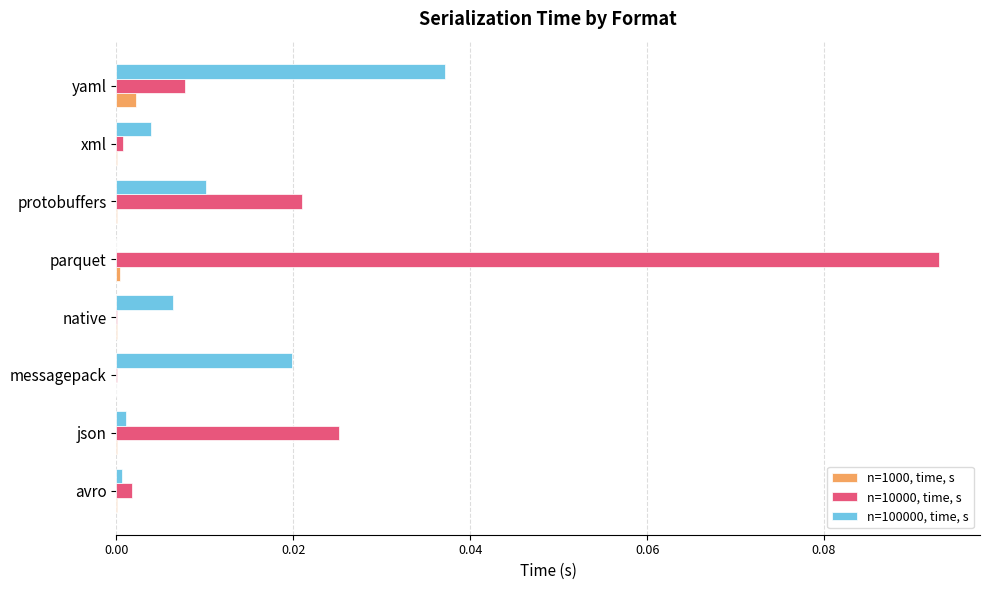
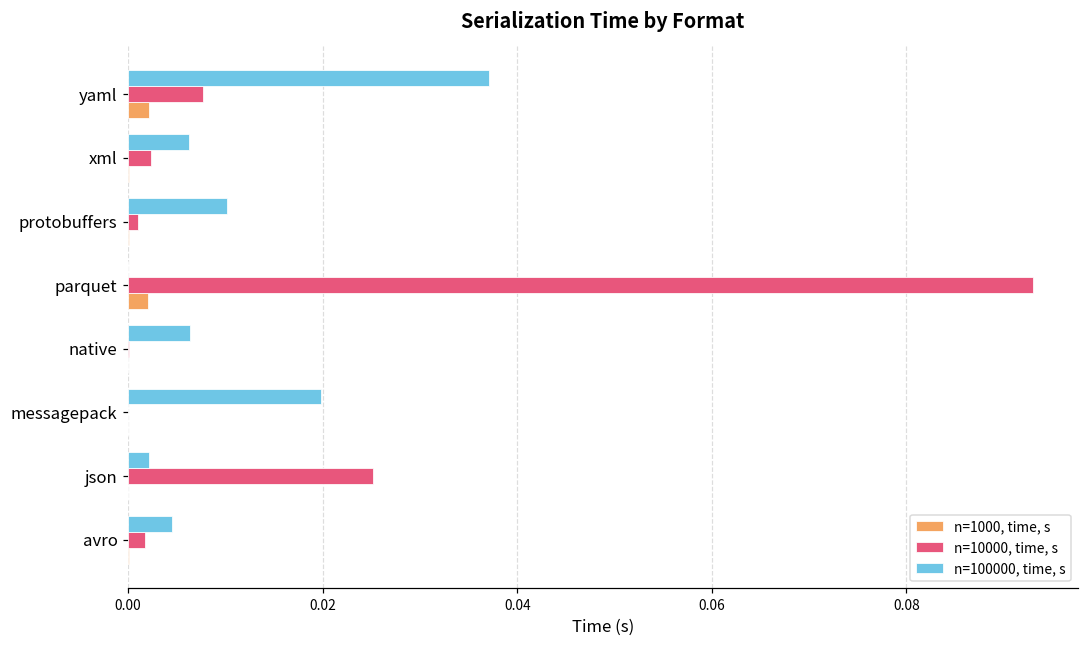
  {
    "n=1000, time, s": {
      "yaml": 0.002,
-     "parquet": 0.000
+     "parquet": 0.002
    },
    "n=10000, time, s": {
      "yaml": 0.008,
-     "xml": 0.001,
-     "protobuffers": 0.021,
+     "xml": 0.002,
+     "protobuffers": 0.001,
      "parquet": 0.093,
      "json": 0.025,
      "avro": 0.002
    },
    "n=100000, time, s": {
      "yaml": 0.037,
-     "xml": 0.004,
+     "xml": 0.006,
      "protobuffers": 0.010,
      "parquet": 0.000,
      "native": 0.006,
      "messagepack": 0.020,
-     "json": 0.001,
-     "avro": 0.001
+     "json": 0.002,
+     "avro": 0.005
    }
  }
